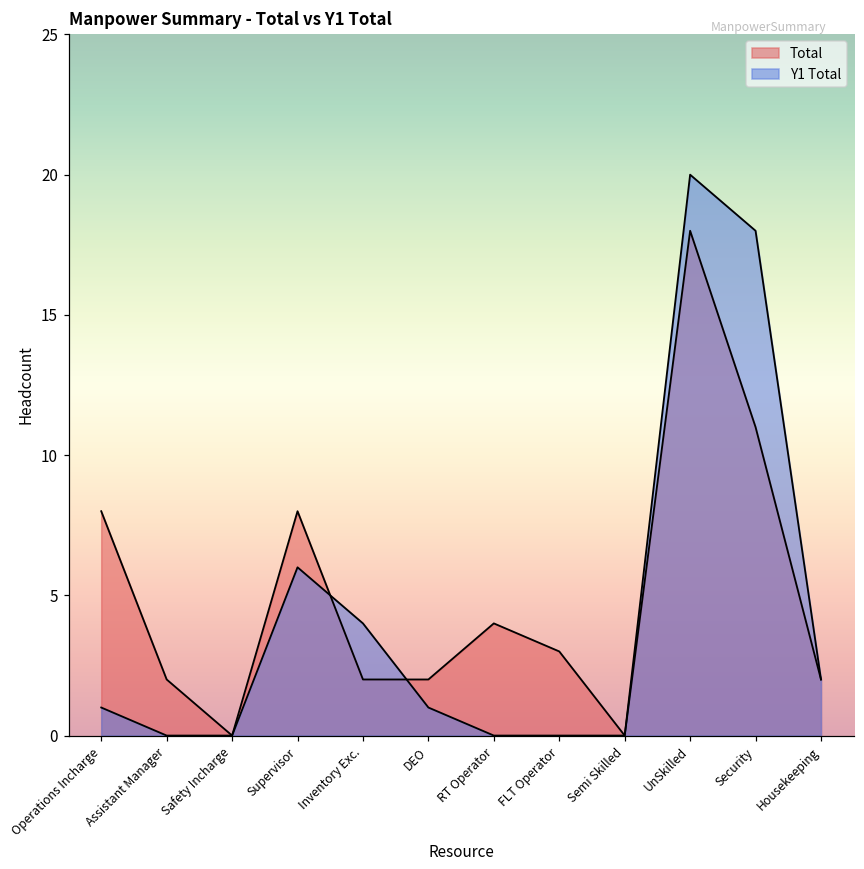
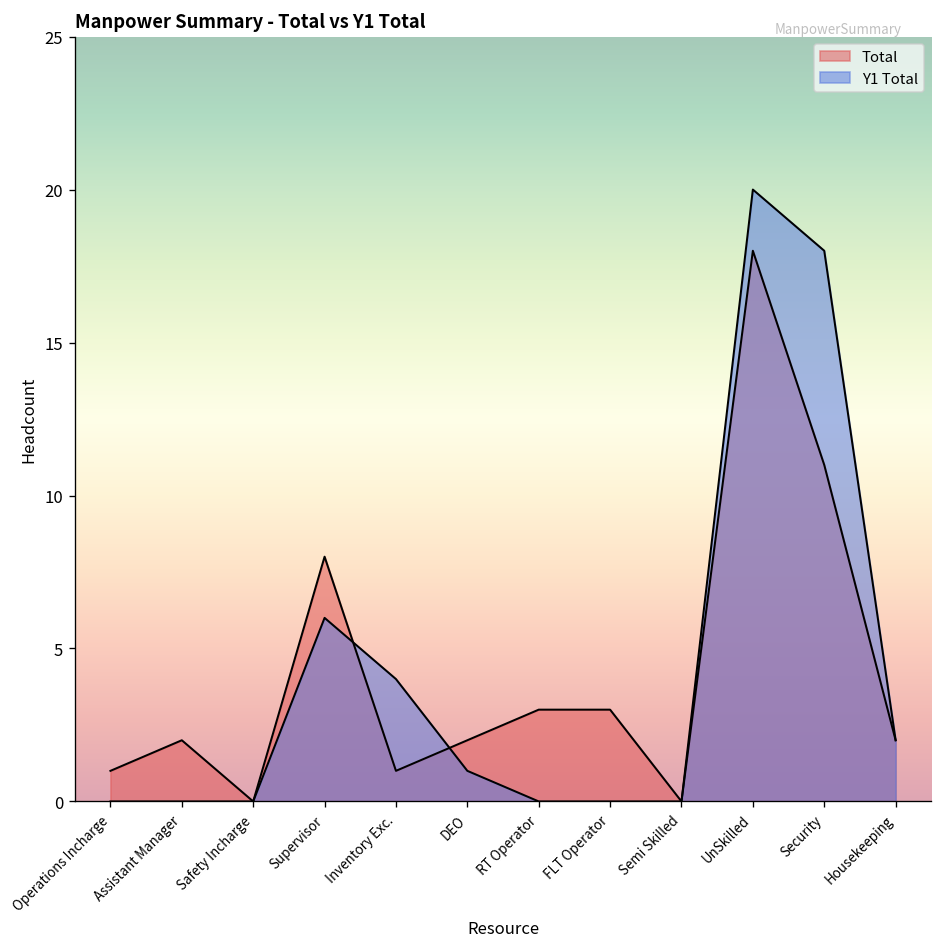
  {
    "Total": {
-     "Operations Incharge": 8,
+     "Operations Incharge": 1,
      "Assistant Manager": 2,
      "Supervisor": 8,
-     "Inventory Exc.": 2,
+     "Inventory Exc.": 1,
      "DEO": 2,
-     "RT Operator": 4,
+     "RT Operator": 3,
      "FLT Operator": 3,
      "UnSkilled": 18,
      "Security": 11
    },
    "Y1 Total": {
-     "Operations Incharge": 1,
+     "Operations Incharge": 0,
      "Assistant Manager": 0,
      "Supervisor": 6,
      "Inventory Exc.": 4,
      "DEO": 1,
      "RT Operator": 0,
      "FLT Operator": 0,
      "UnSkilled": 20,
      "Security": 18
    }
  }
